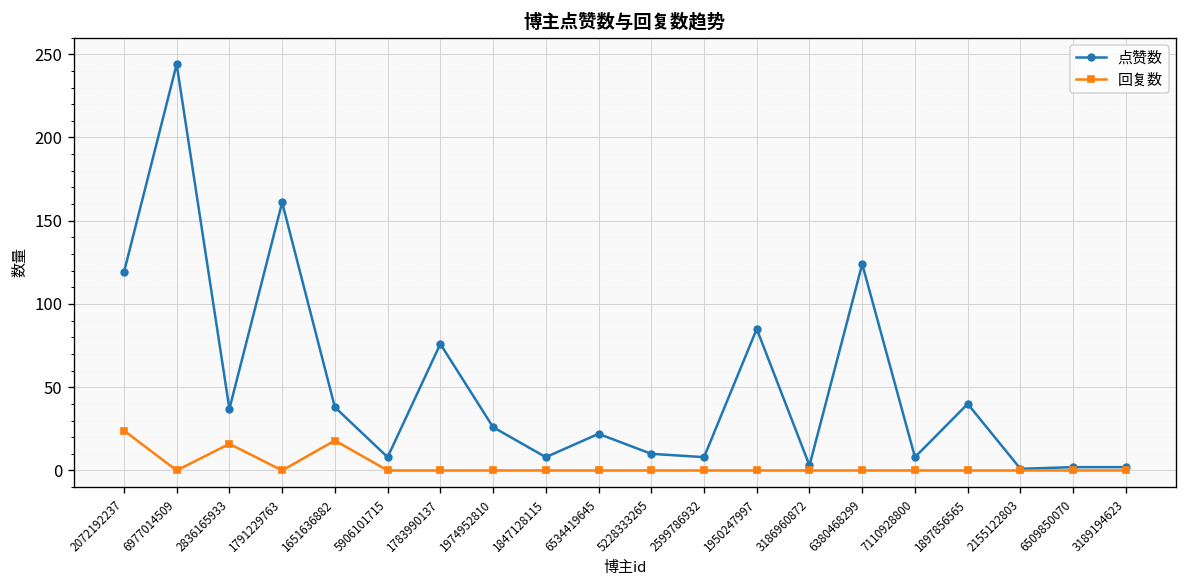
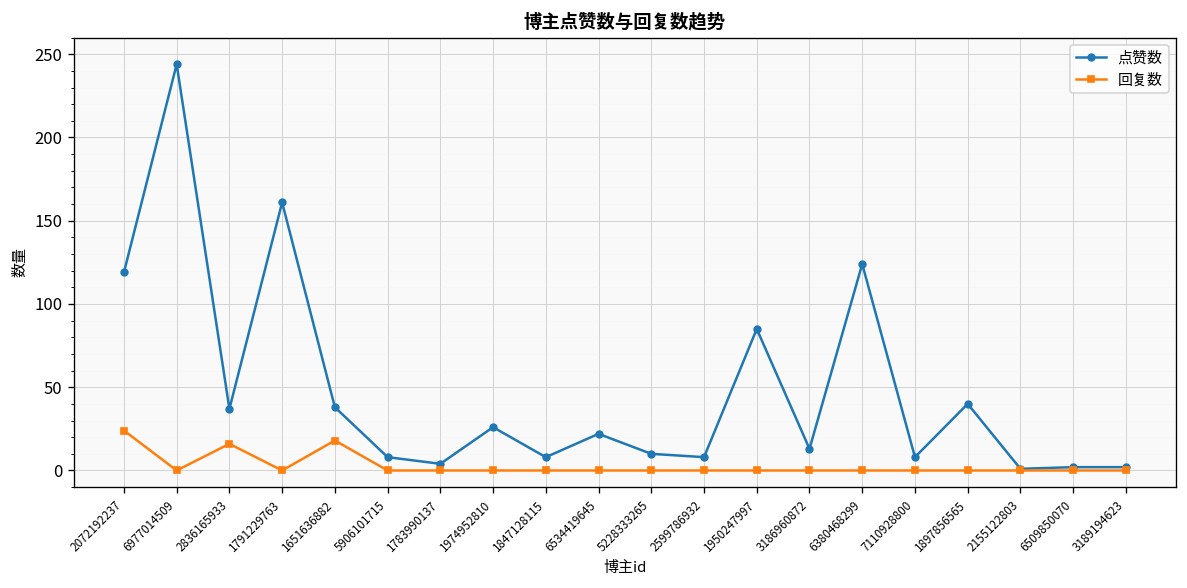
  {
    "点赞数": {
      "2072192237": 119,
      "6977014509": 244,
      "2836165933": 37,
      "1791229763": 161,
      "1651636882": 38,
      "5906101715": 8,
-     "1783990137": 76,
+     "1783990137": 4,
      "1974952810": 26,
      "1847128115": 8,
      "6534419645": 22,
      "5228333265": 10,
      "2599786932": 8,
      "1950247997": 85,
-     "3186960872": 3,
+     "3186960872": 13,
      "6380468299": 124,
      "7110928800": 8,
      "1897856565": 40,
      "6509850070": 2,
      "3189194623": 2
    },
    "回复数": {
      "2072192237": 24,
      "6977014509": 0,
      "2836165933": 16,
      "1791229763": 0,
      "1651636882": 18,
      "5906101715": 0,
      "1783990137": 0,
      "1974952810": 0,
      "1847128115": 0,
      "6534419645": 0,
      "5228333265": 0,
      "2599786932": 0,
      "1950247997": 0,
      "3186960872": 0,
      "6380468299": 0,
      "7110928800": 0,
      "1897856565": 0,
      "6509850070": 0,
      "3189194623": 0
    }
  }
